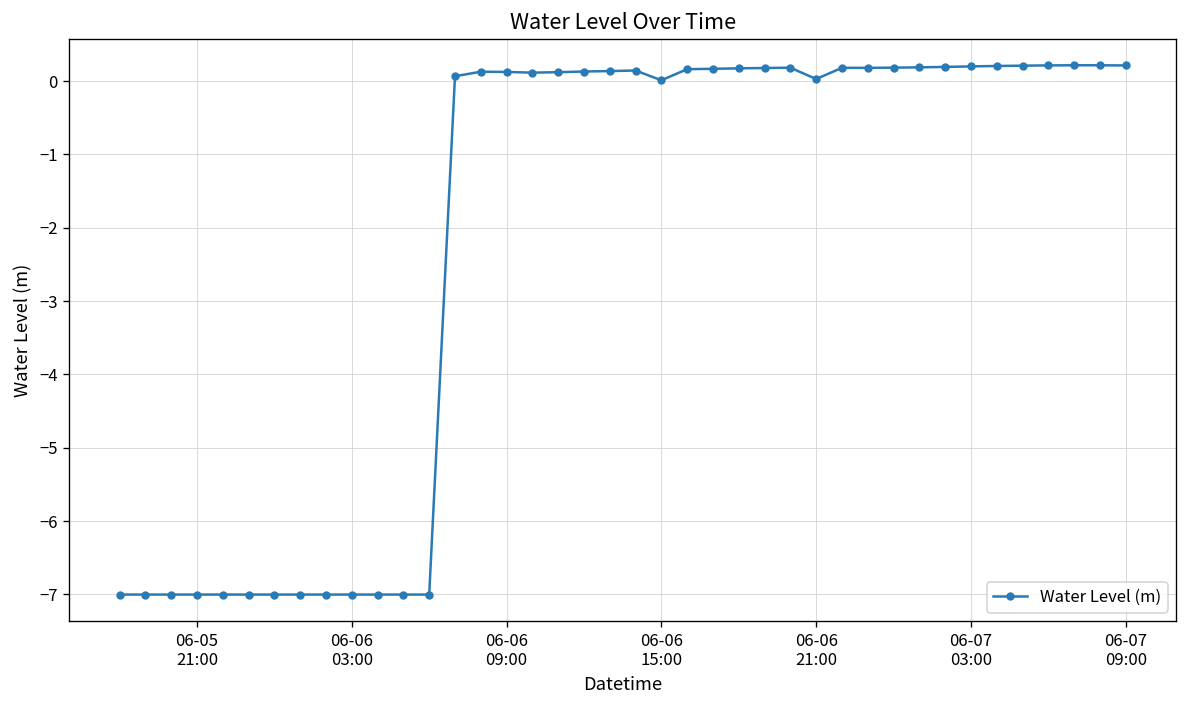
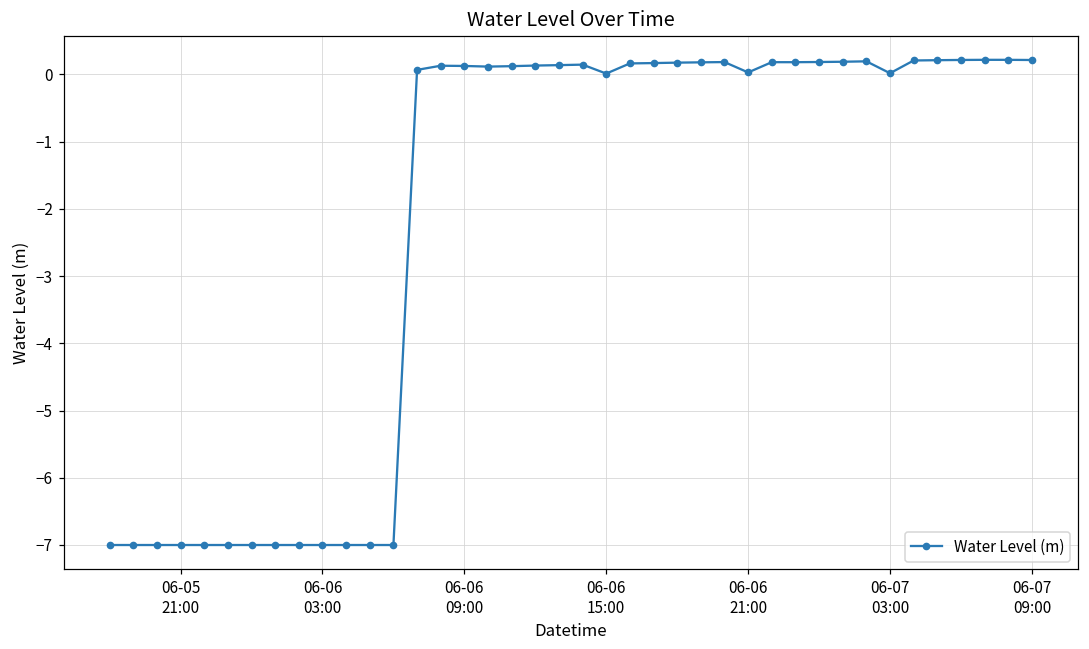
  {
    "06-05 21:00": -7.0,
    "06-06 03:00": -7.0,
    "06-06 09:00": 0.1,
    "06-06 15:00": 0.0,
    "06-06 21:00": 0.0,
-   "06-07 03:00": 0.2,
+   "06-07 03:00": 0.0,
    "06-07 09:00": 0.2
  }
